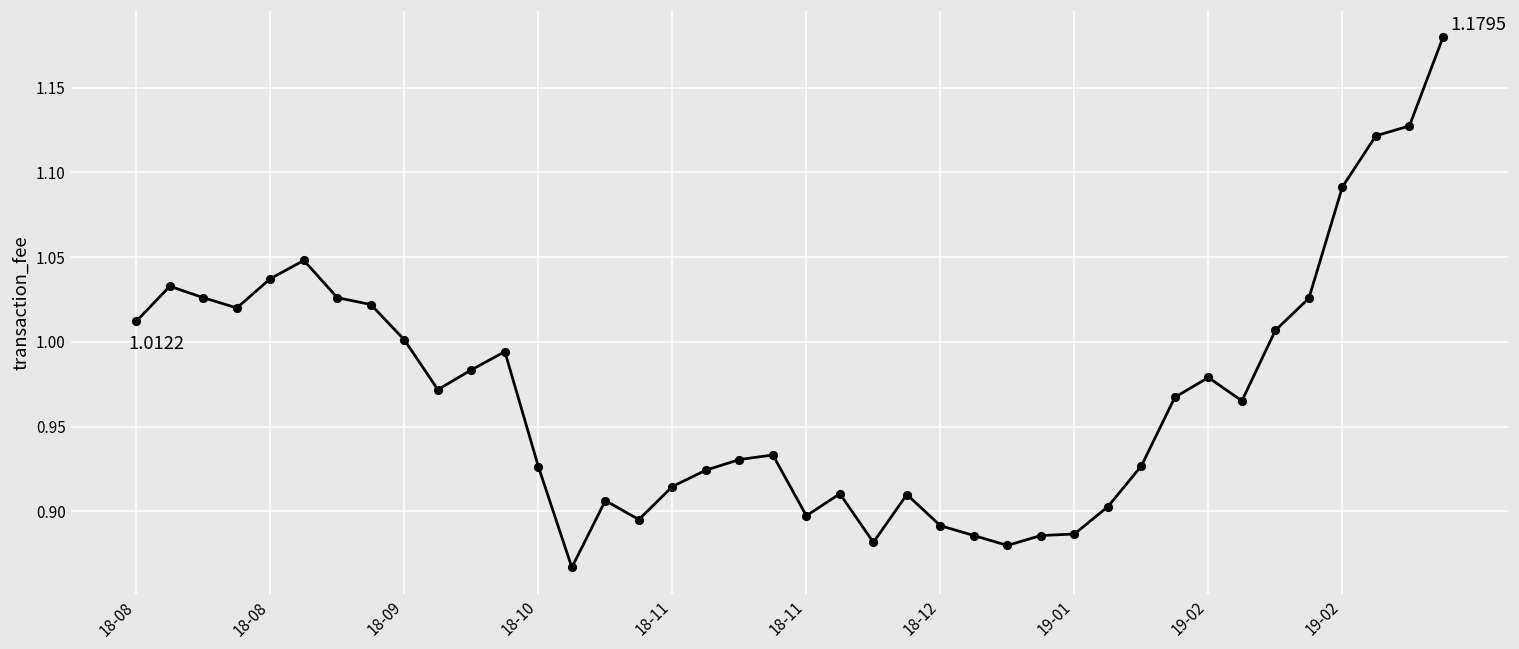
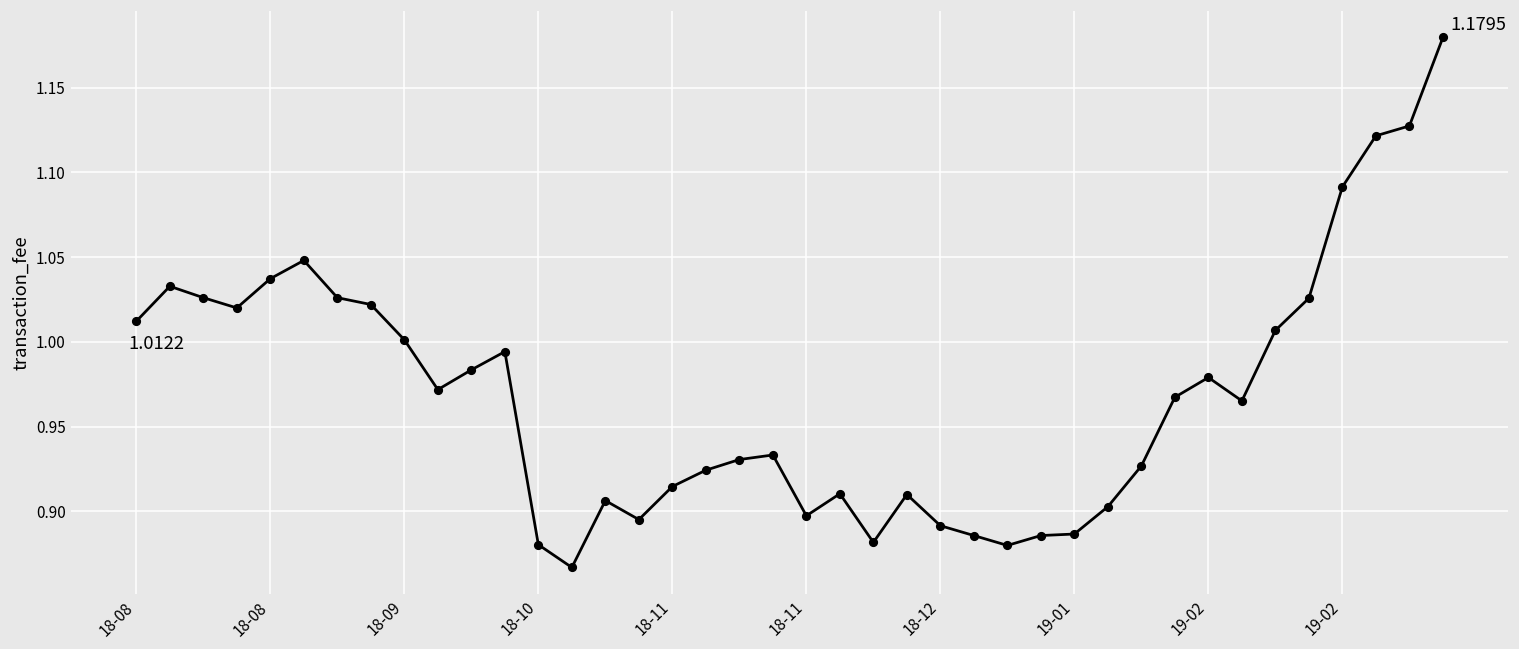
  {
    "18-09": 1.001,
-   "18-10": 0.926,
+   "18-10": 0.880,
    "18-12": 0.892,
    "19-01": 0.887
  }
